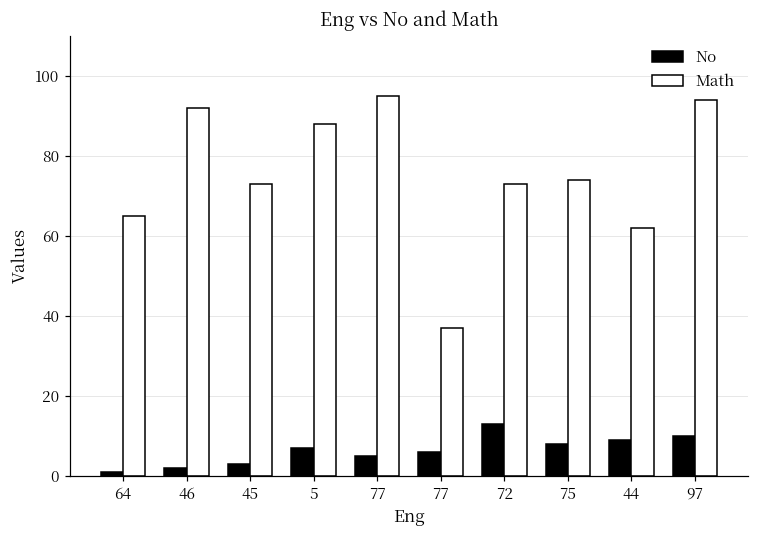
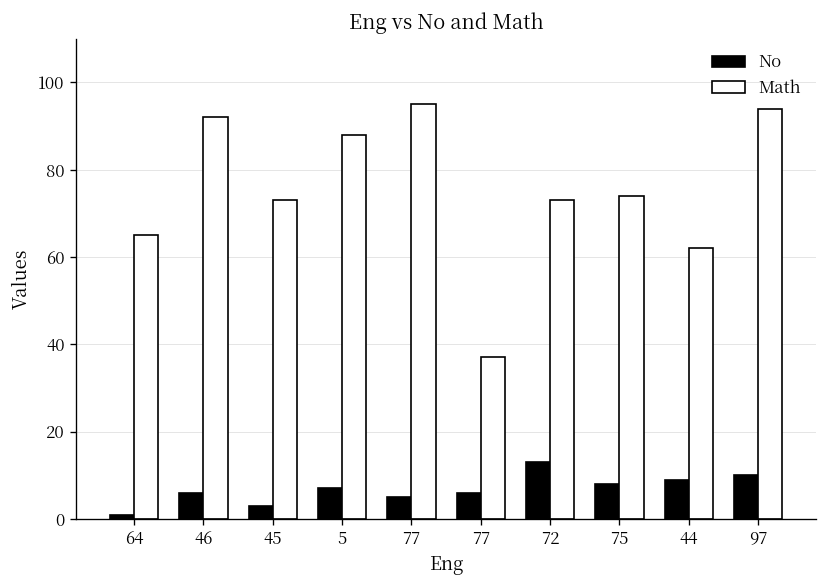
  {
    "No": {
      "64": 1,
-     "46": 2,
+     "46": 6,
      "45": 3,
      "5": 7,
      "72": 13,
      "75": 8,
      "44": 9,
      "97": 10
    },
    "Math": {
      "64": 65,
      "46": 92,
      "45": 73,
      "5": 88,
      "72": 73,
      "75": 74,
      "44": 62,
      "97": 94
    }
  }
